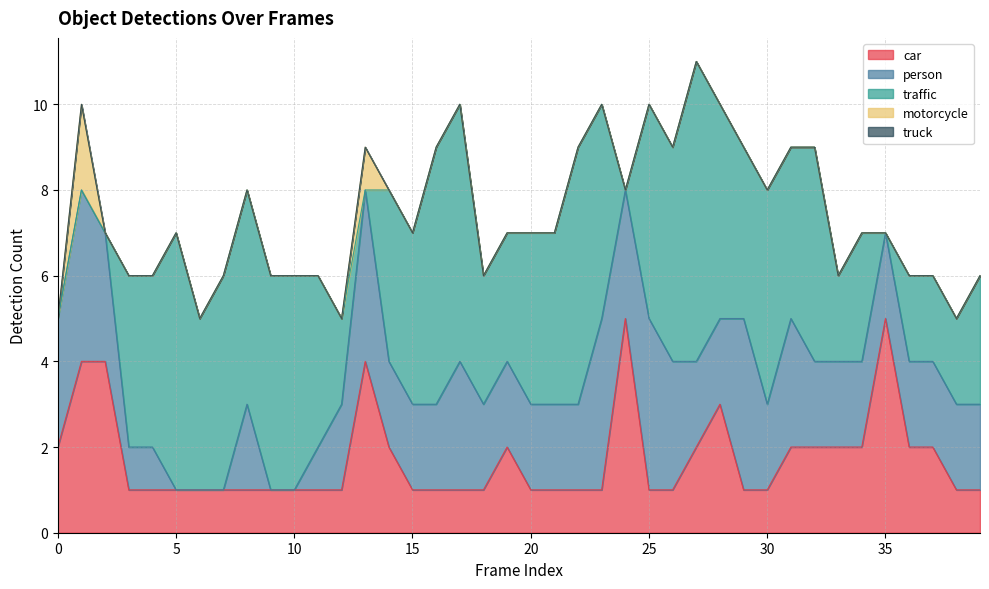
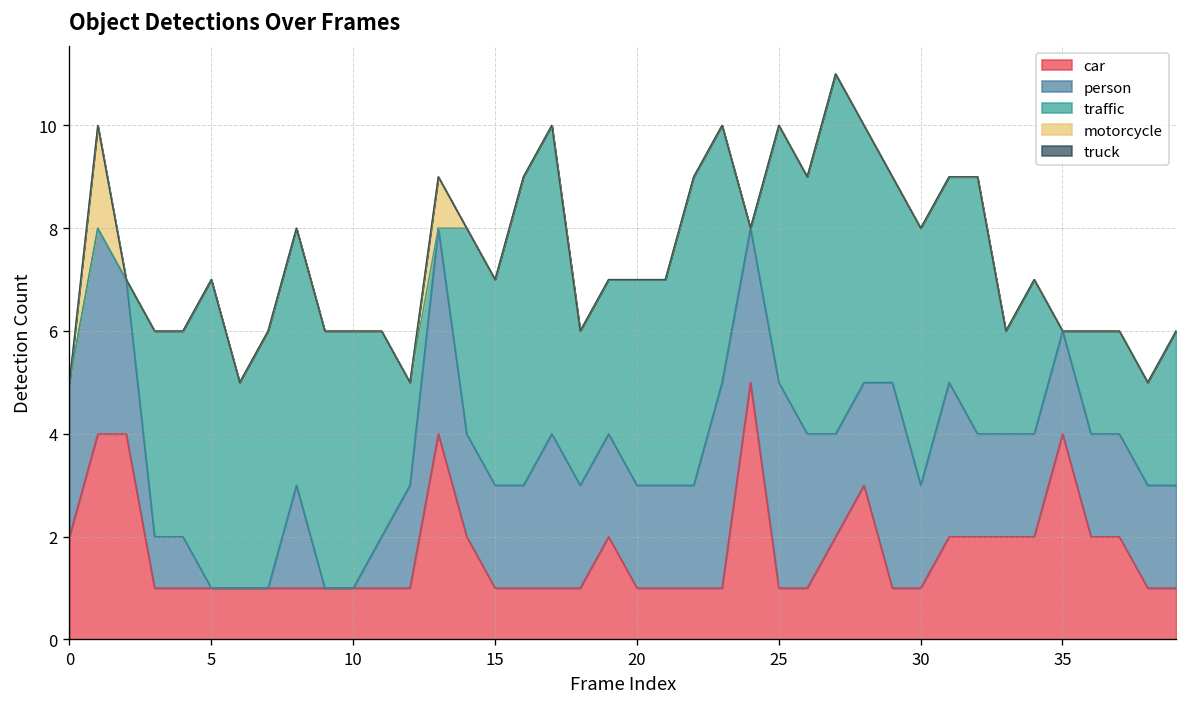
  {
    "car": {
      "0": 2,
      "15": 1,
      "20": 1,
      "25": 1,
      "30": 1,
-     "35": 5
+     "35": 4
    }
  }
